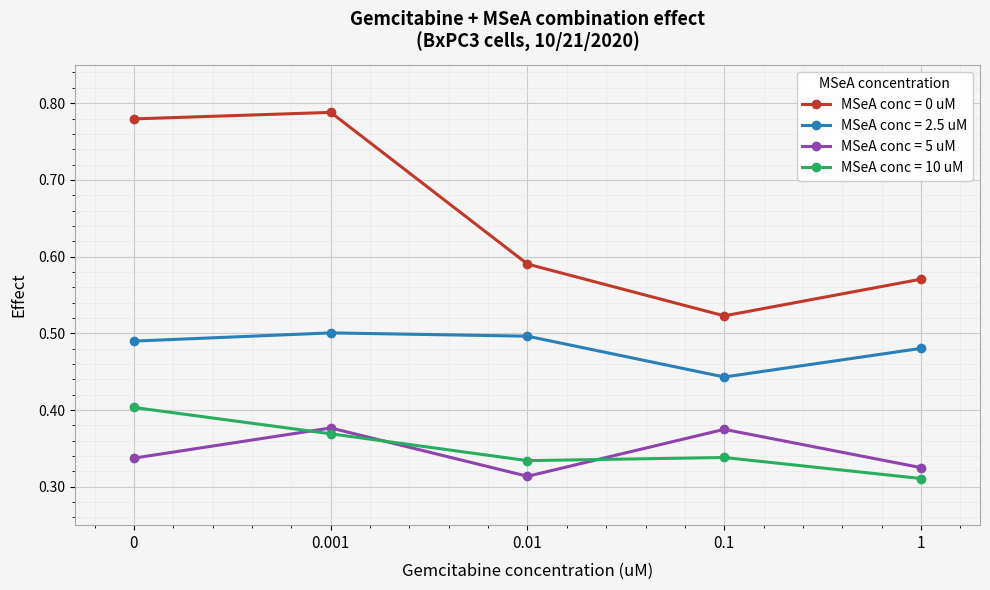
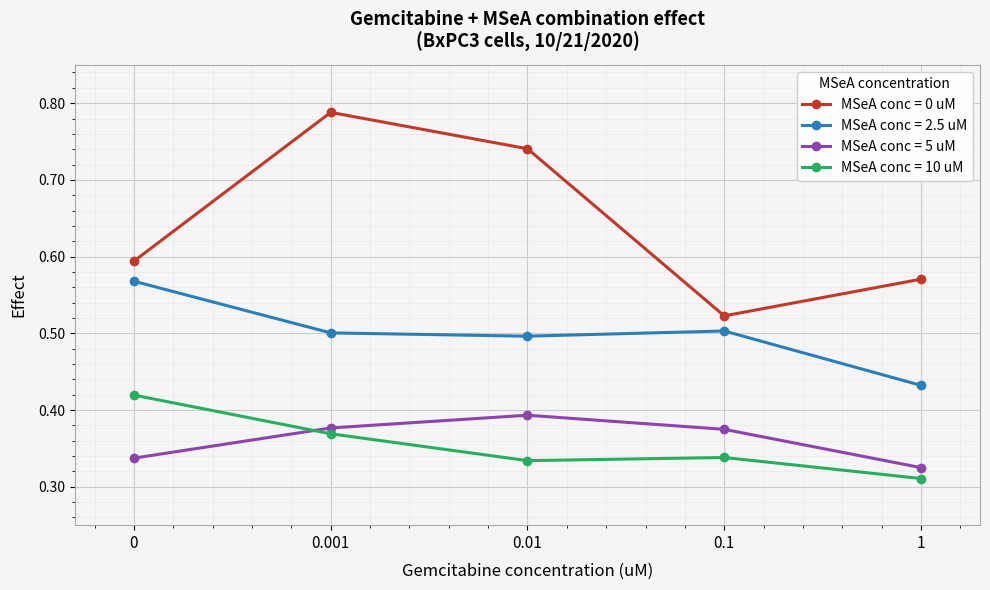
  {
    "MSeA conc = 0 uM": {
-     "0": 0.78,
+     "0": 0.59,
      "0.001": 0.79,
-     "0.01": 0.59,
+     "0.01": 0.74,
      "0.1": 0.52,
      "1": 0.57
    },
    "MSeA conc = 2.5 uM": {
-     "0": 0.49,
+     "0": 0.57,
      "0.001": 0.50,
      "0.01": 0.50,
-     "0.1": 0.44,
-     "1": 0.48
+     "0.1": 0.50,
+     "1": 0.43
    },
    "MSeA conc = 5 uM": {
      "0": 0.34,
      "0.001": 0.38,
-     "0.01": 0.31,
+     "0.01": 0.39,
      "0.1": 0.37,
      "1": 0.33
    },
    "MSeA conc = 10 uM": {
-     "0": 0.40,
+     "0": 0.42,
      "0.001": 0.37,
      "0.01": 0.33,
      "0.1": 0.34,
      "1": 0.31
    }
  }
